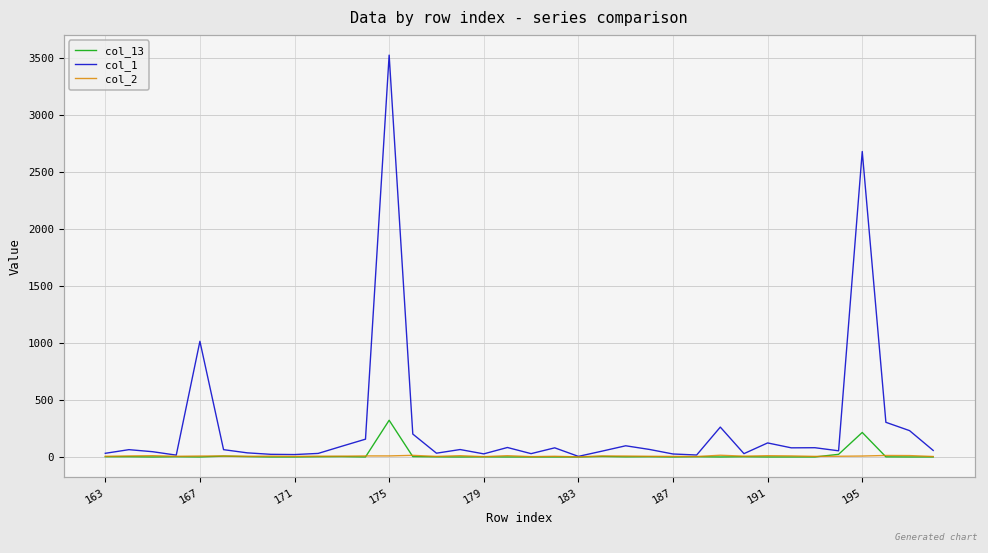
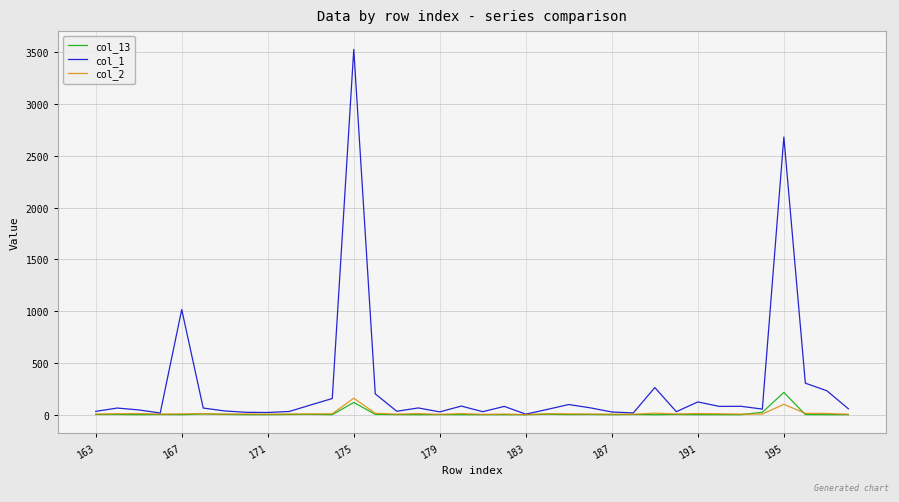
  {
    "col_13": {
-     "175": 320,
+     "175": 120,
      "195": 220
    },
    "col_1": {
      "163": 30,
      "167": 1020,
      "175": 3530,
      "191": 120,
      "195": 2680
    },
    "col_2": {
-     "175": 10,
-     "195": 10
+     "175": 160,
+     "195": 100
    }
  }
